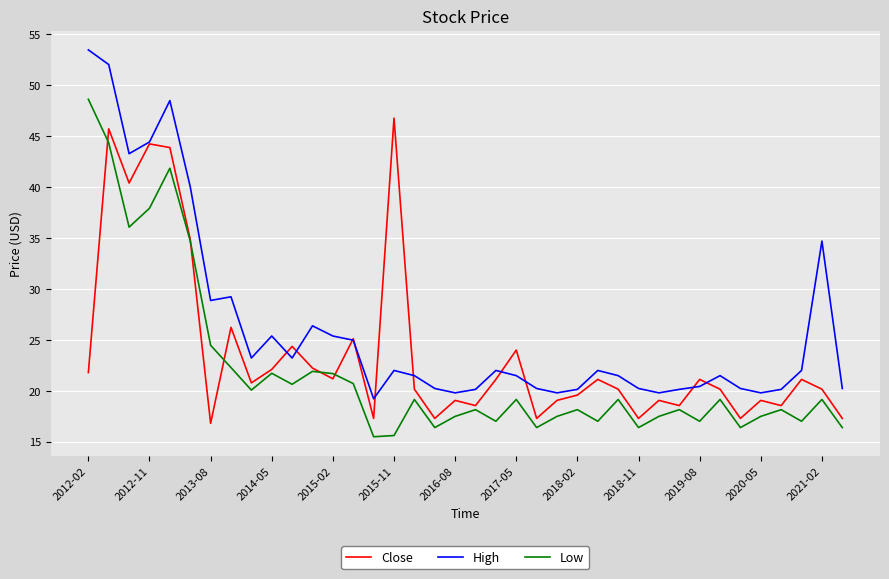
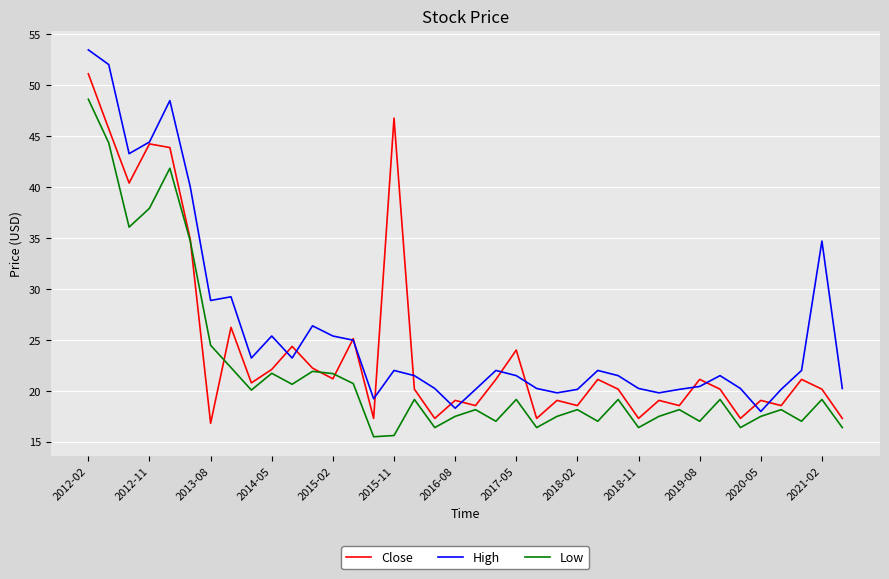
  {
    "Close": {
-     "2012-02": 21.8,
+     "2012-02": 51.1,
      "2013-08": 16.8,
      "2014-05": 22.1,
      "2015-02": 21.2,
      "2015-11": 46.8,
      "2016-08": 19.1,
      "2017-05": 24.0,
-     "2018-02": 19.6,
+     "2018-02": 18.5,
      "2018-11": 17.3,
      "2019-08": 21.1,
      "2020-05": 19.1,
      "2021-02": 20.2
    },
    "High": {
      "2012-02": 53.5,
      "2013-08": 28.9,
      "2014-05": 25.4,
      "2015-02": 25.4,
      "2015-11": 22.0,
-     "2016-08": 19.8,
+     "2016-08": 18.3,
      "2017-05": 21.5,
      "2018-02": 20.1,
      "2018-11": 20.2,
      "2019-08": 20.4,
-     "2020-05": 19.8,
+     "2020-05": 18.0,
      "2021-02": 34.7
    },
    "Low": {
      "2012-02": 48.6,
      "2012-11": 37.9,
      "2013-08": 24.5,
      "2014-05": 21.7,
      "2015-02": 21.7,
      "2015-11": 15.6,
      "2016-08": 17.5,
      "2017-05": 19.1,
      "2018-02": 18.1,
      "2018-11": 16.4,
      "2019-08": 17.0,
      "2020-05": 17.5,
      "2021-02": 19.1
    }
  }
